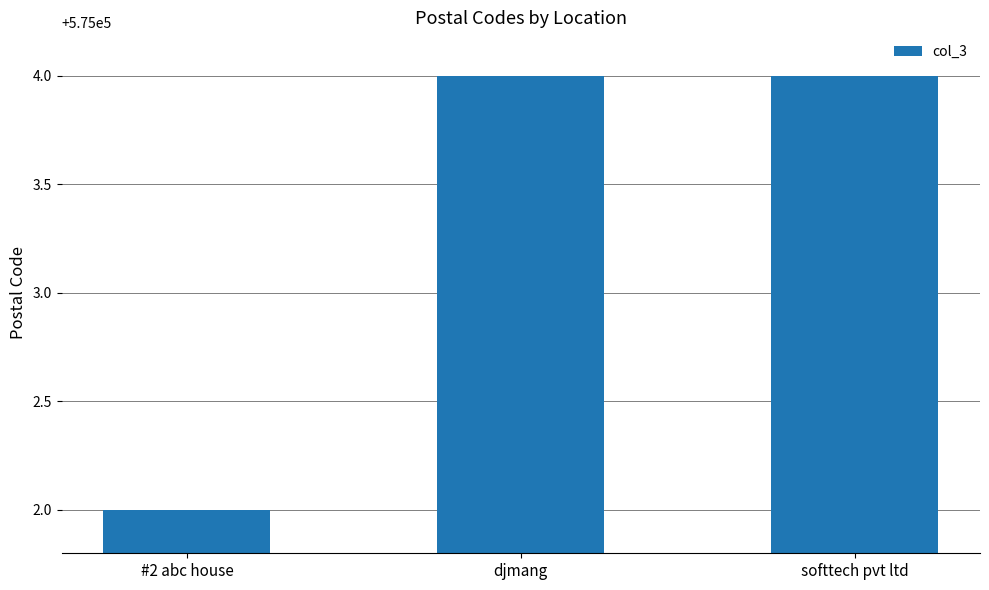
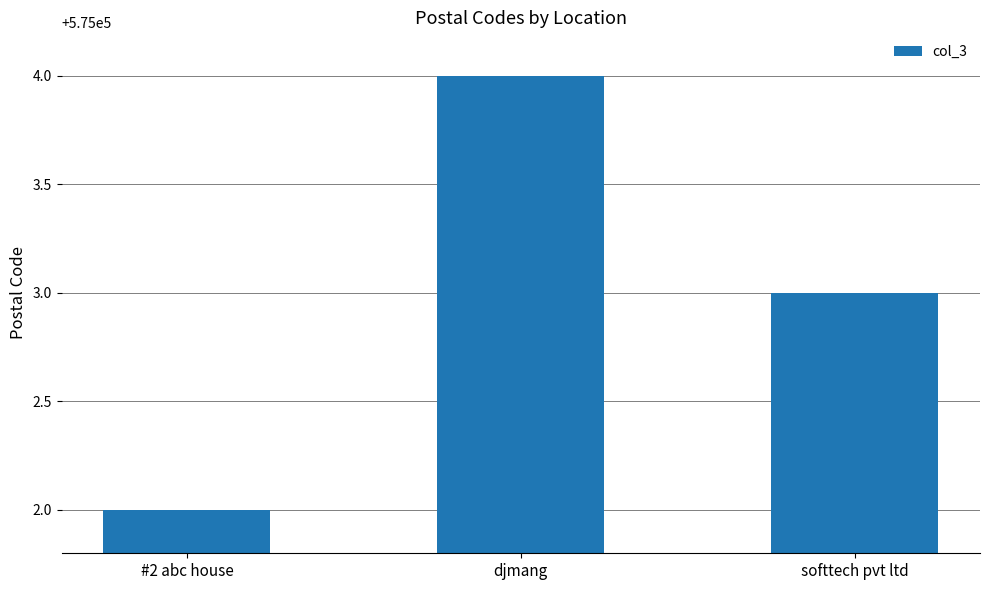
  {
    "#2 abc house": 575002,
    "djmang": 575004,
-   "softtech pvt ltd": 575004
+   "softtech pvt ltd": 575003
  }
